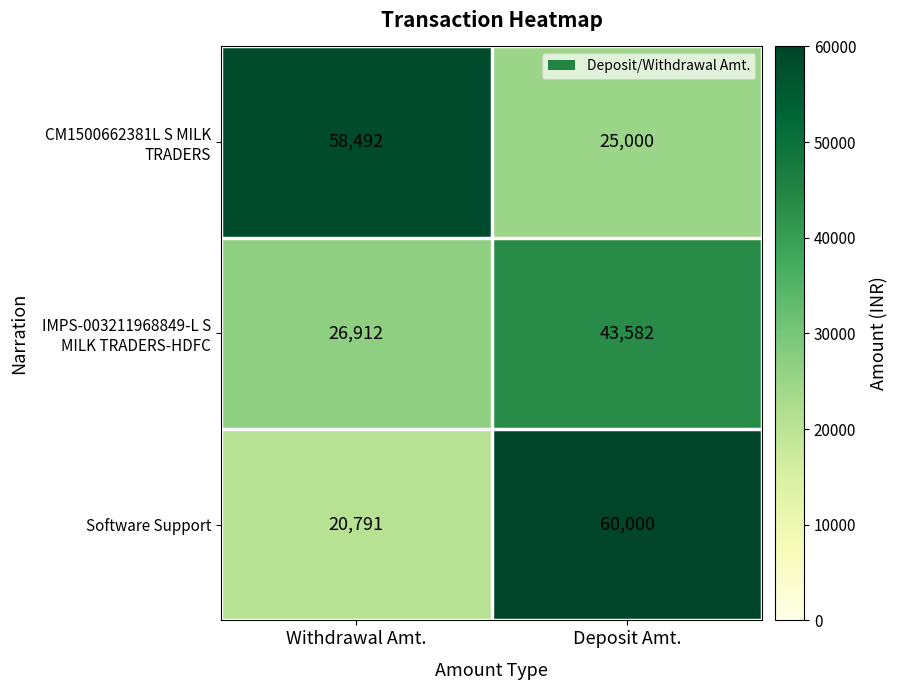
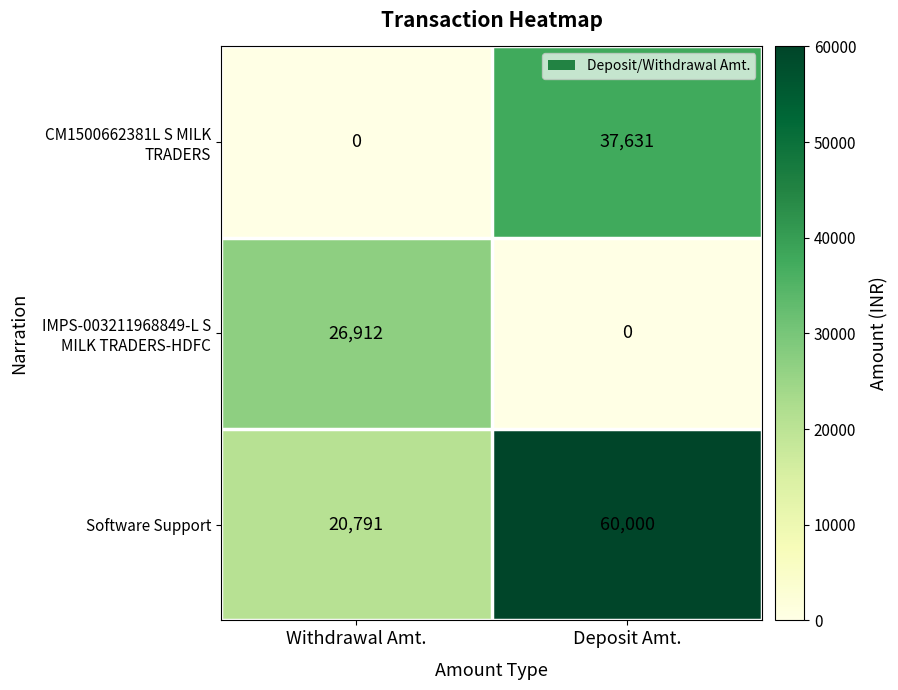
  {
    "CM1500662381L S MILK TRADERS": {
-     "Withdrawal Amt.": "58,492",
-     "Deposit Amt.": "25,000"
+     "Withdrawal Amt.": "0",
+     "Deposit Amt.": "37,631"
    },
    "IMPS-003211968849-L S MILK TRADERS-HDFC": {
      "Withdrawal Amt.": "26,912",
-     "Deposit Amt.": "43,582"
+     "Deposit Amt.": "0"
    },
    "Software Support": {
      "Withdrawal Amt.": "20,791",
      "Deposit Amt.": "60,000"
    }
  }
